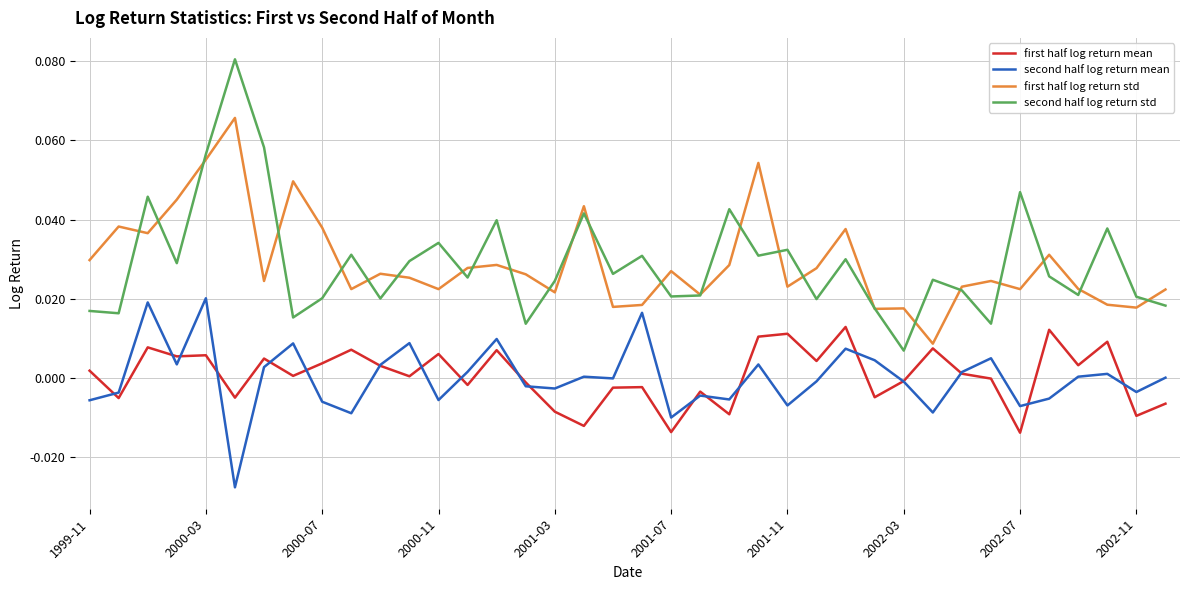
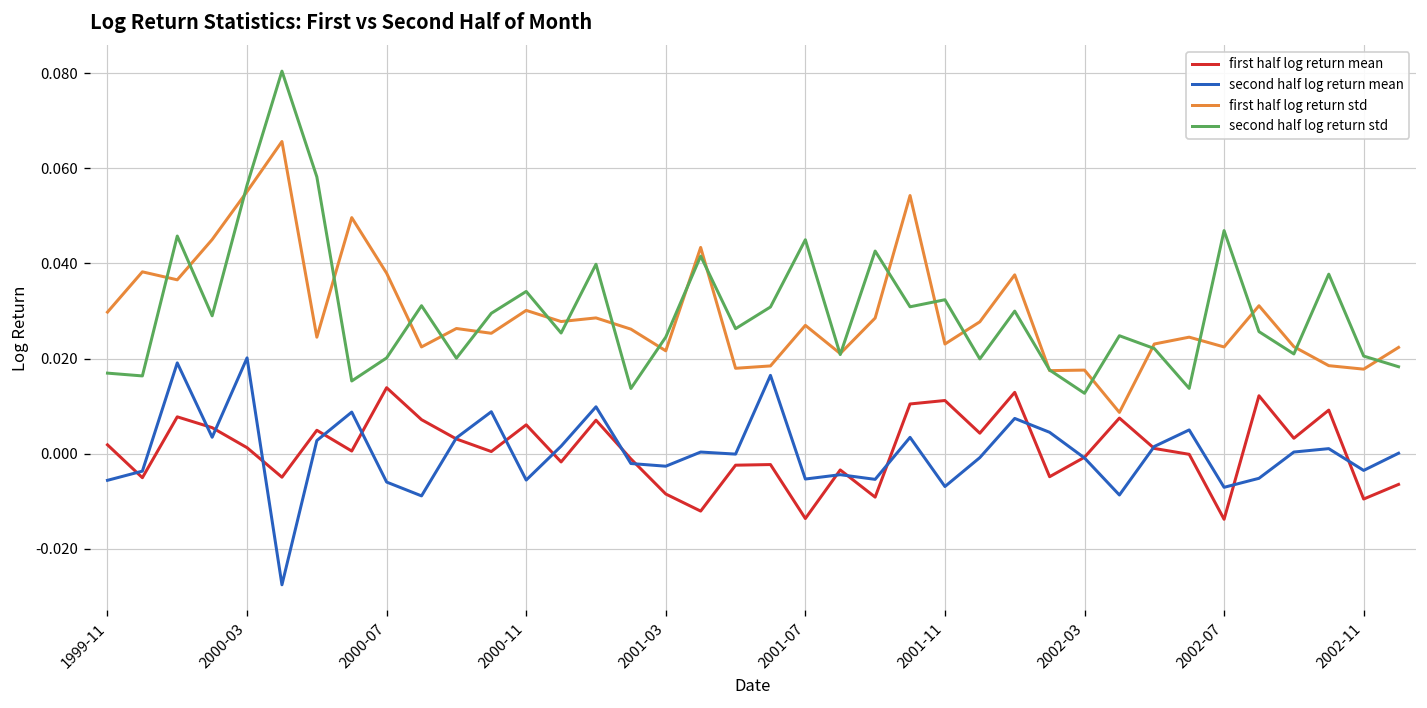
  {
    "first half log return mean": {
      "1999-11": 0.002,
-     "2000-03": 0.006,
-     "2000-07": 0.004,
+     "2000-03": 0.001,
+     "2000-07": 0.014,
      "2000-11": 0.006,
      "2001-03": -0.008,
      "2001-07": -0.014,
      "2001-11": 0.011,
      "2002-07": -0.014,
      "2002-11": -0.010
    },
    "second half log return mean": {
      "1999-11": -0.006,
      "2000-03": 0.020,
      "2000-07": -0.006,
      "2000-11": -0.006,
      "2001-03": -0.003,
-     "2001-07": -0.010,
+     "2001-07": -0.005,
      "2001-11": -0.007,
      "2002-07": -0.007,
      "2002-11": -0.004
    },
    "first half log return std": {
      "1999-11": 0.030,
      "2000-03": 0.055,
      "2000-07": 0.038,
-     "2000-11": 0.022,
+     "2000-11": 0.030,
      "2001-03": 0.022,
      "2001-07": 0.027,
      "2001-11": 0.023,
      "2002-03": 0.018,
      "2002-07": 0.022,
      "2002-11": 0.018
    },
    "second half log return std": {
      "1999-11": 0.017,
      "2000-03": 0.056,
      "2000-07": 0.020,
      "2000-11": 0.034,
      "2001-03": 0.025,
-     "2001-07": 0.021,
+     "2001-07": 0.045,
      "2001-11": 0.032,
-     "2002-03": 0.007,
+     "2002-03": 0.013,
      "2002-07": 0.047,
      "2002-11": 0.021
    }
  }
